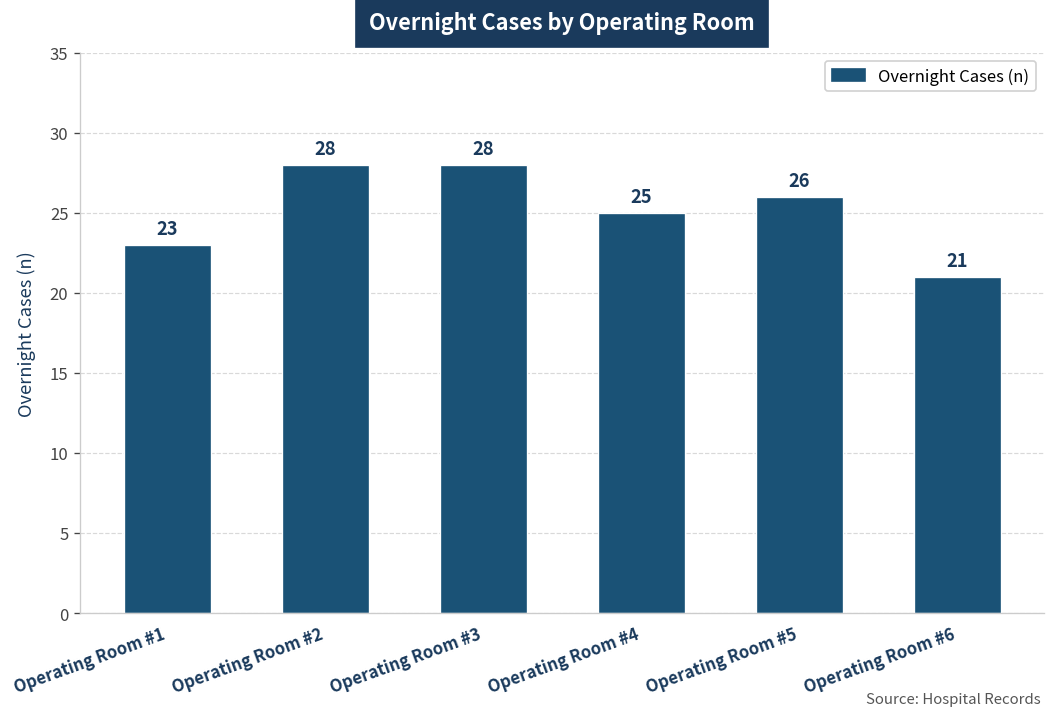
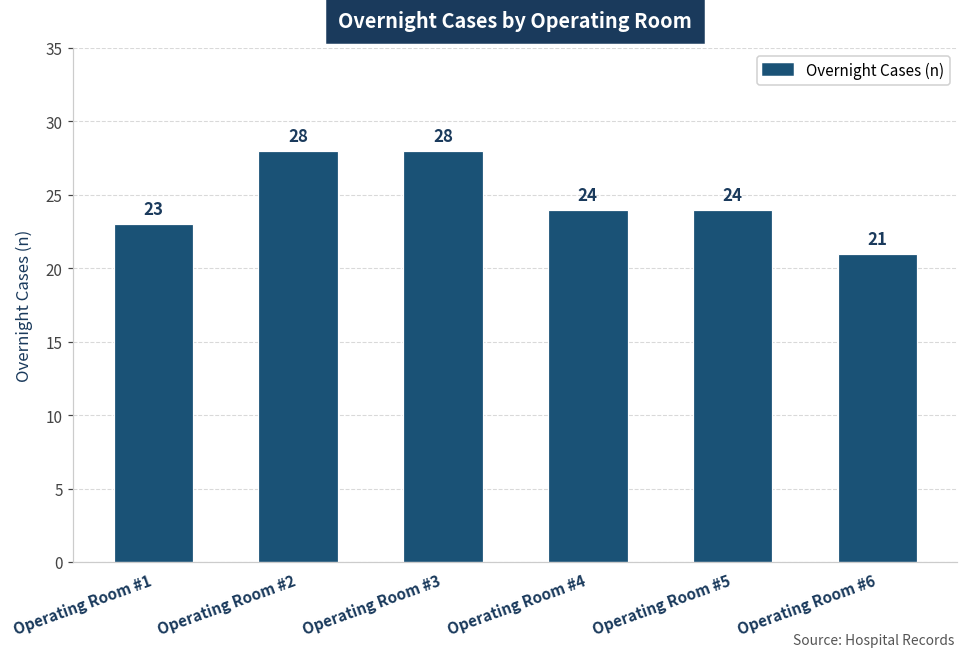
  {
    "Operating Room #1": 23,
    "Operating Room #2": 28,
    "Operating Room #3": 28,
-   "Operating Room #4": 25,
-   "Operating Room #5": 26,
+   "Operating Room #4": 24,
+   "Operating Room #5": 24,
    "Operating Room #6": 21
  }
